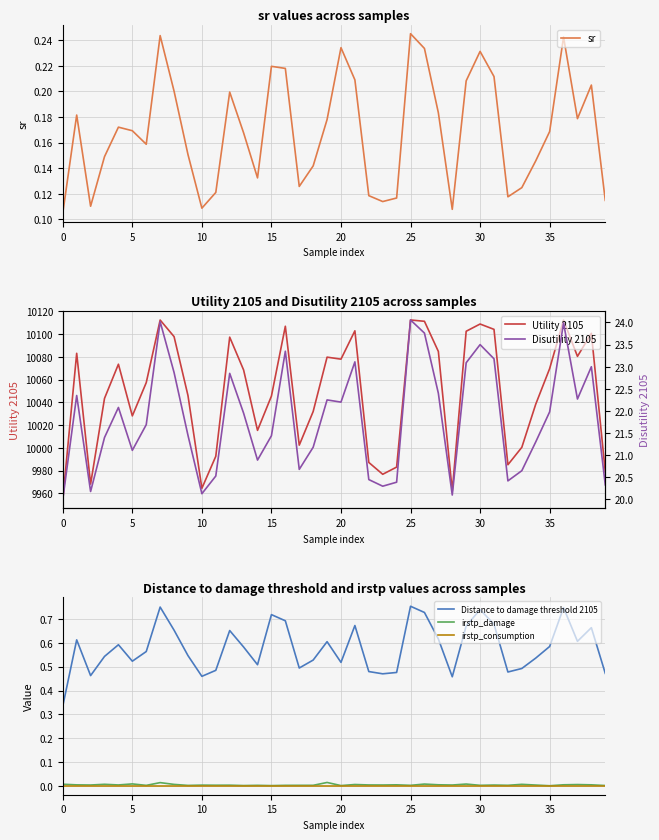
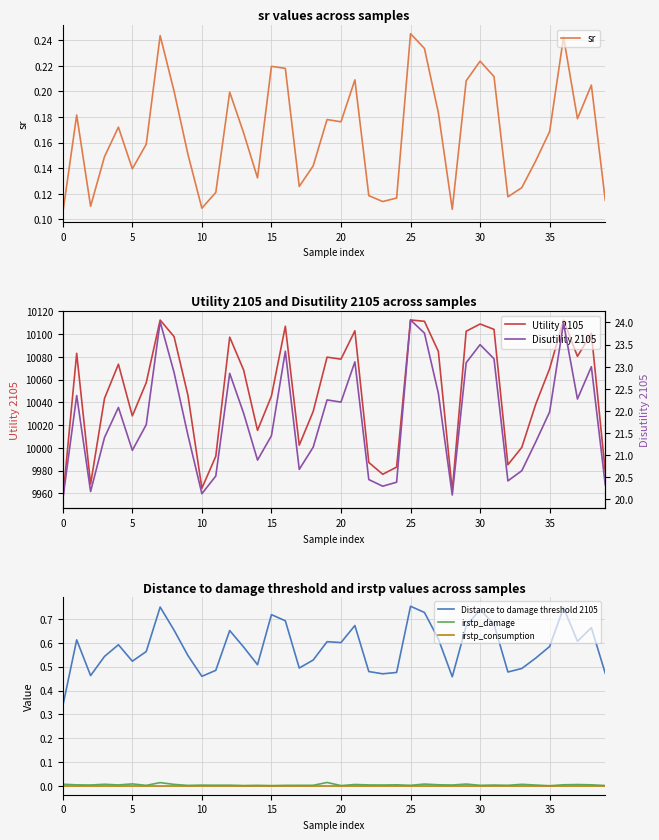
  {
    "sr values across samples": {
      "0": 0.105,
-     "5": 0.169,
+     "5": 0.139,
      "10": 0.109,
      "15": 0.220,
-     "20": 0.234,
+     "20": 0.176,
      "25": 0.245,
-     "30": 0.231,
+     "30": 0.224,
      "35": 0.169
    },
    "Distance to damage threshold and irstp values across samples": {
      "Distance to damage threshold 2105": {
        "0": 0.33,
        "5": 0.52,
        "10": 0.46,
        "15": 0.72,
-       "20": 0.52,
+       "20": 0.60,
        "25": 0.75,
        "35": 0.58
      }
    }
  }
